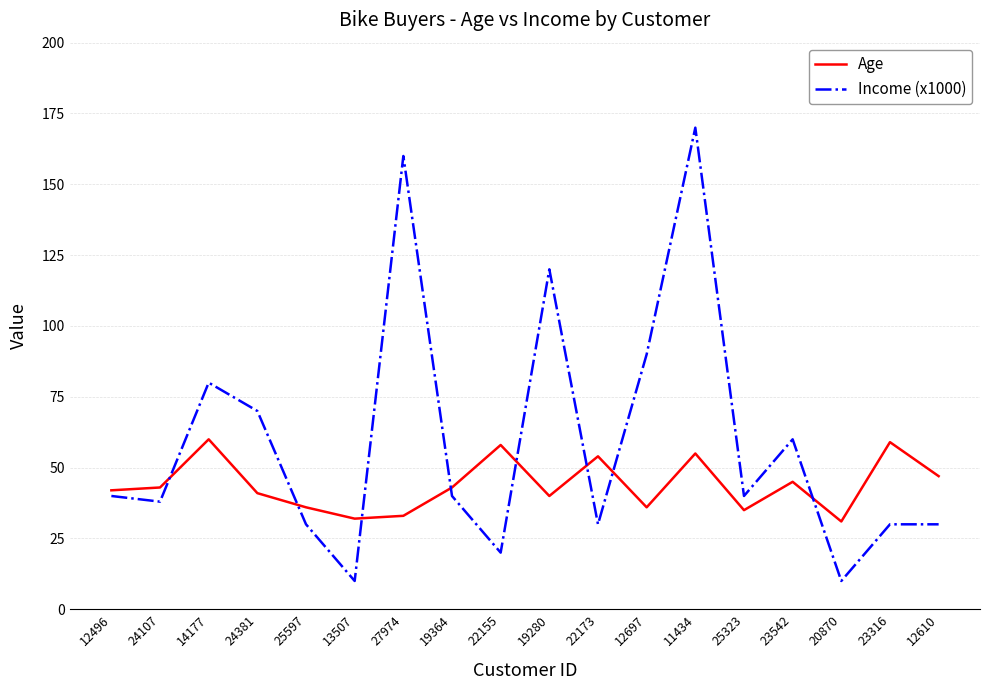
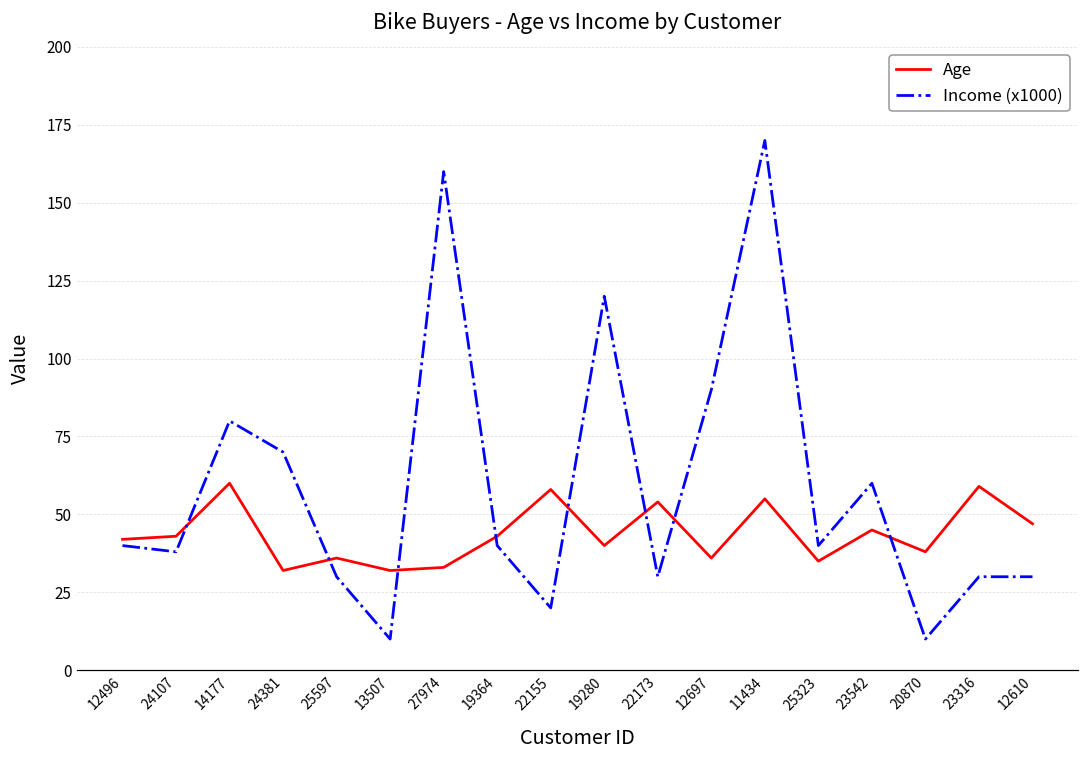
  {
    "Age": {
      "12496": 42,
      "24107": 43,
      "14177": 60,
-     "24381": 41,
+     "24381": 32,
      "25597": 36,
      "13507": 32,
      "27974": 33,
      "19364": 43,
      "22155": 58,
      "19280": 40,
      "22173": 54,
      "12697": 36,
      "11434": 55,
      "25323": 35,
      "23542": 45,
-     "20870": 31,
+     "20870": 38,
      "23316": 59,
      "12610": 47
    },
    "Income (x1000)": {
      "12496": 40,
      "24107": 38,
      "14177": 80,
      "24381": 70,
      "25597": 30,
      "13507": 10,
      "27974": 160,
      "19364": 40,
      "22155": 20,
      "19280": 120,
      "22173": 30,
      "12697": 90,
      "11434": 170,
      "25323": 40,
      "23542": 60,
      "20870": 10,
      "23316": 30,
      "12610": 30
    }
  }
